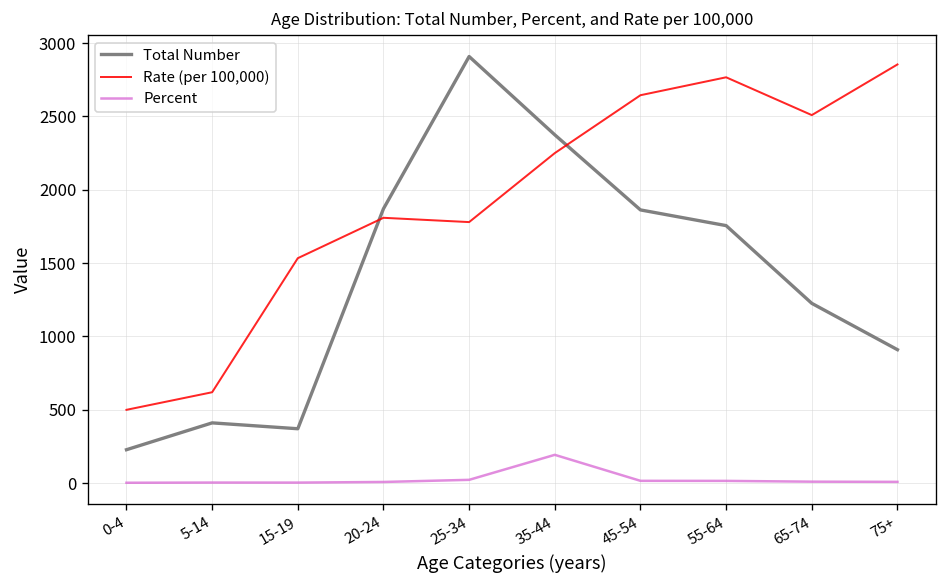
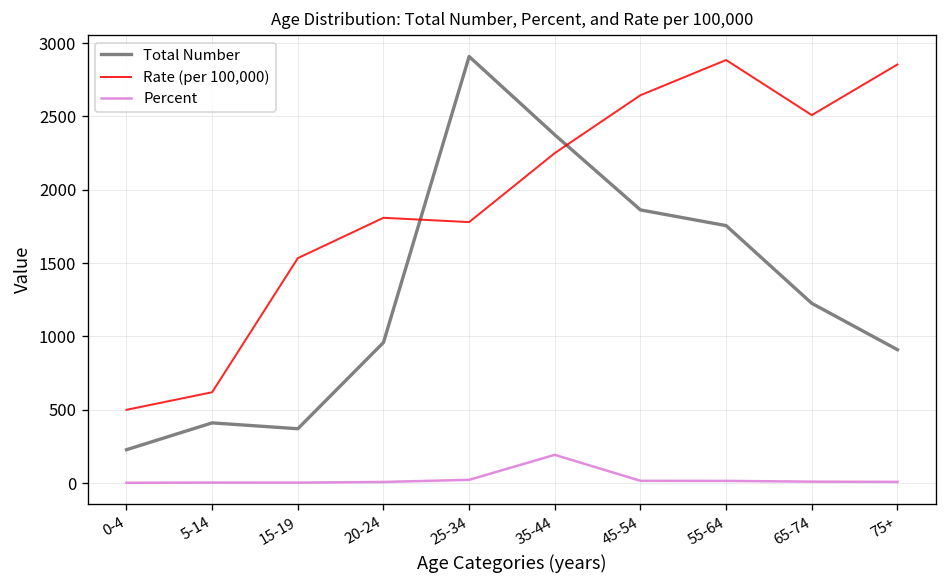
  {
    "Total Number": {
      "0-4": 230,
      "5-14": 410,
      "15-19": 370,
-     "20-24": 1870,
+     "20-24": 960,
      "25-34": 2910,
      "35-44": 2370,
      "45-54": 1860,
      "55-64": 1760,
      "65-74": 1230,
      "75+": 910
    },
    "Rate (per 100,000)": {
      "0-4": 500,
      "5-14": 620,
      "15-19": 1530,
      "20-24": 1810,
      "25-34": 1780,
      "35-44": 2250,
      "45-54": 2640,
-     "55-64": 2770,
+     "55-64": 2880,
      "65-74": 2510,
      "75+": 2850
    },
    "Percent": {
      "0-4": 0,
      "5-14": 0,
      "15-19": 0,
      "20-24": 10,
      "25-34": 20,
      "35-44": 190,
      "45-54": 10,
      "55-64": 10,
      "65-74": 10,
      "75+": 10
    }
  }
